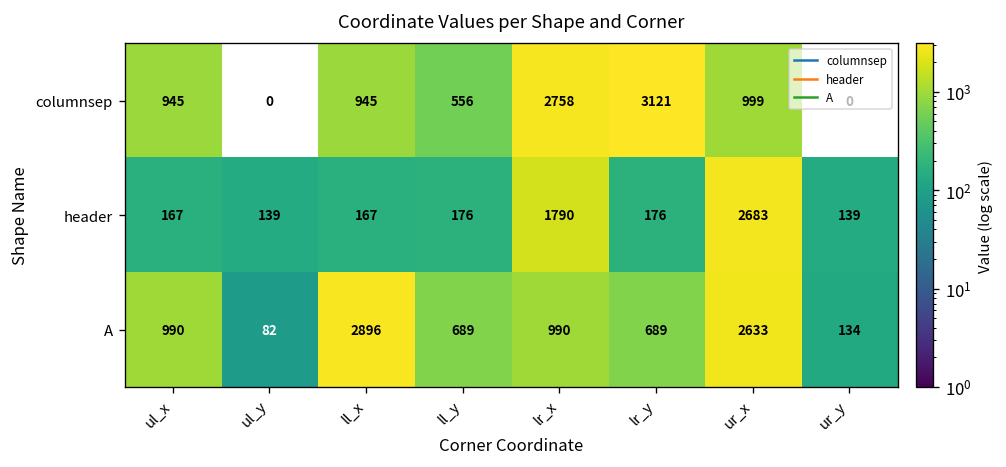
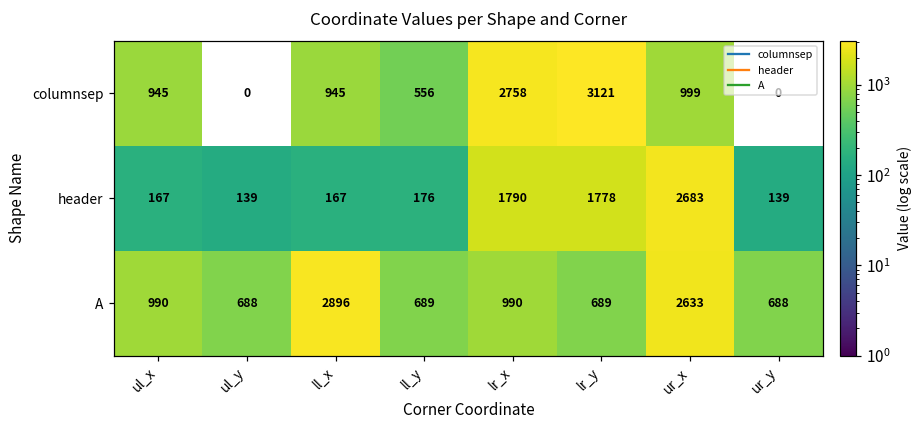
  {
    "columnsep": {
      "ul_x": 945,
      "ul_y": 0,
      "ll_x": 945,
      "ll_y": 556,
      "lr_x": 2758,
      "lr_y": 3121,
      "ur_x": 999
    },
    "header": {
      "ul_x": 167,
      "ul_y": 139,
      "ll_x": 167,
      "ll_y": 176,
      "lr_x": 1790,
-     "lr_y": 176,
+     "lr_y": 1778,
      "ur_x": 2683,
      "ur_y": 139
    },
    "A": {
      "ul_x": 990,
-     "ul_y": 82,
+     "ul_y": 688,
      "ll_x": 2896,
      "ll_y": 689,
      "lr_x": 990,
      "lr_y": 689,
      "ur_x": 2633,
-     "ur_y": 134
+     "ur_y": 688
    }
  }
